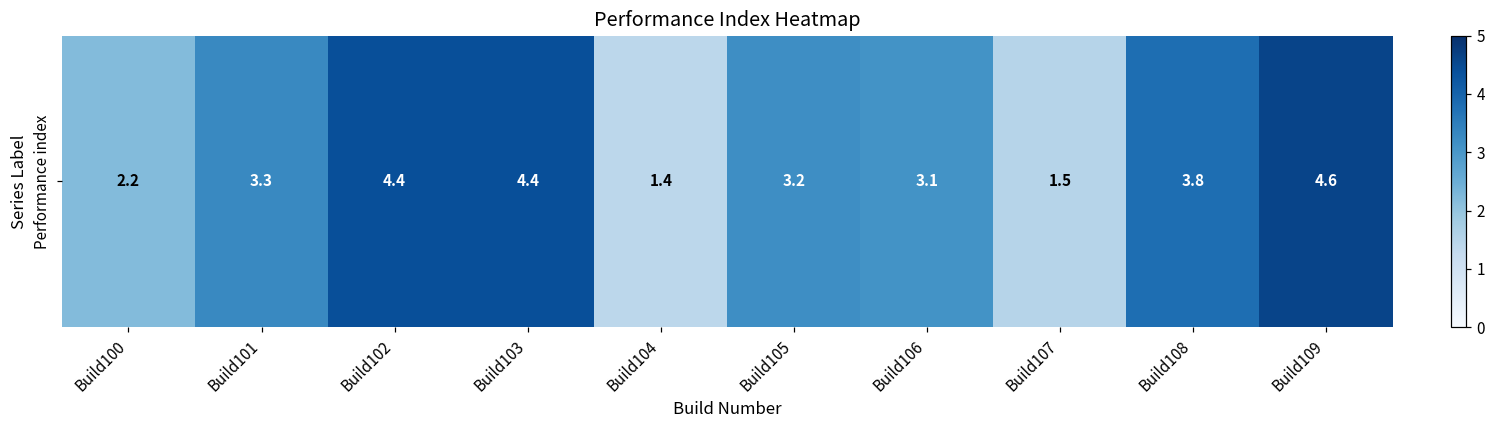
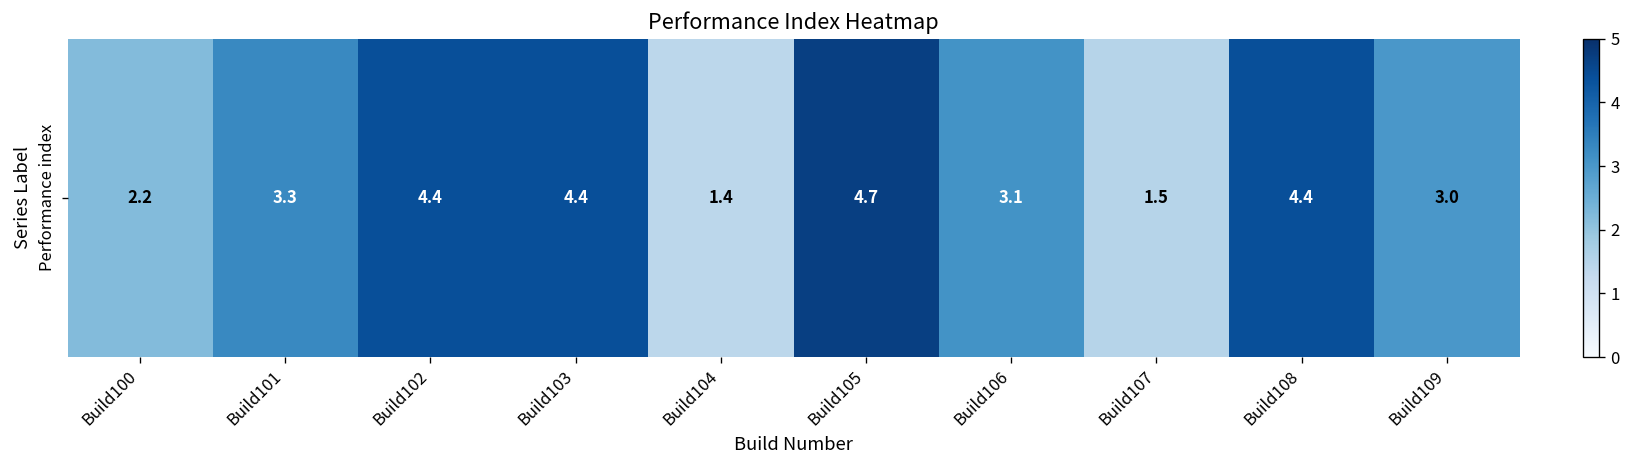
  {
    "Performance index": {
      "Build100": 2.2,
      "Build101": 3.3,
      "Build102": 4.4,
      "Build103": 4.4,
      "Build104": 1.4,
-     "Build105": 3.2,
+     "Build105": 4.7,
      "Build106": 3.1,
      "Build107": 1.5,
-     "Build108": 3.8,
-     "Build109": 4.6
+     "Build108": 4.4,
+     "Build109": 3.0
    }
  }
